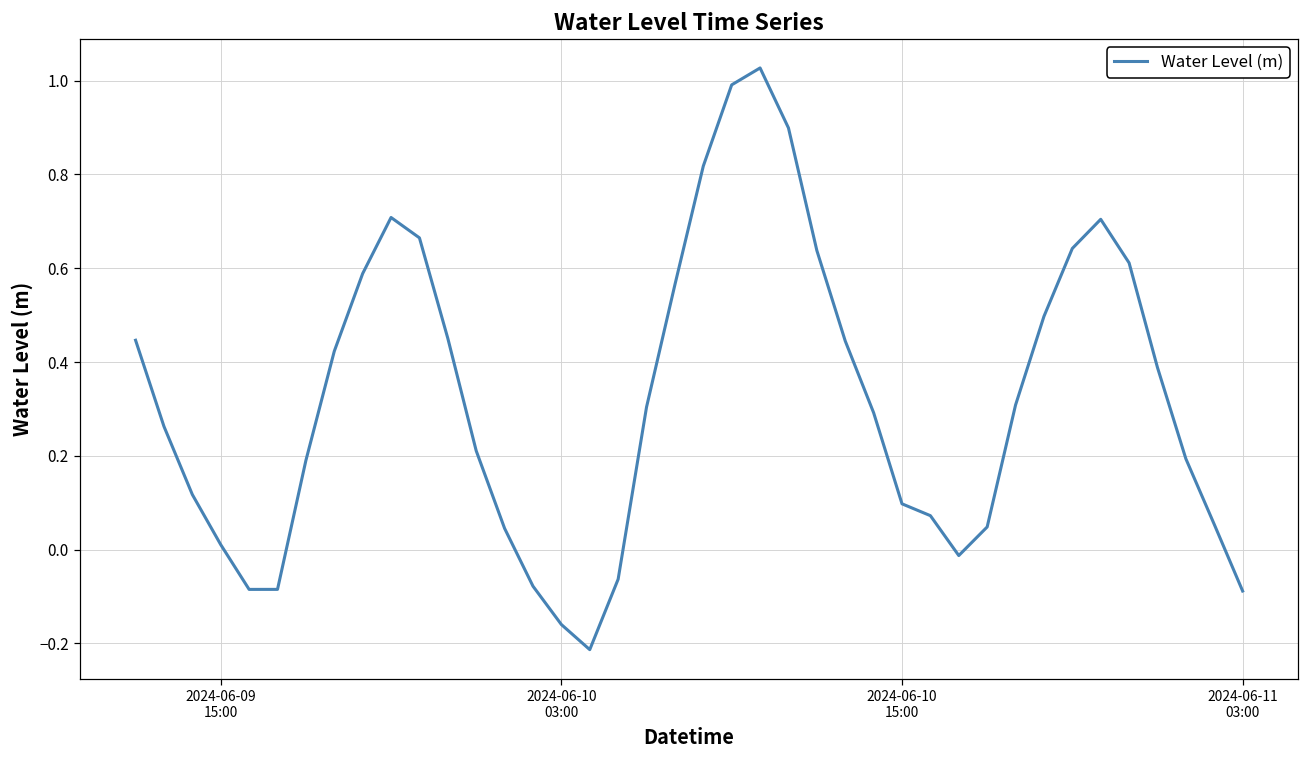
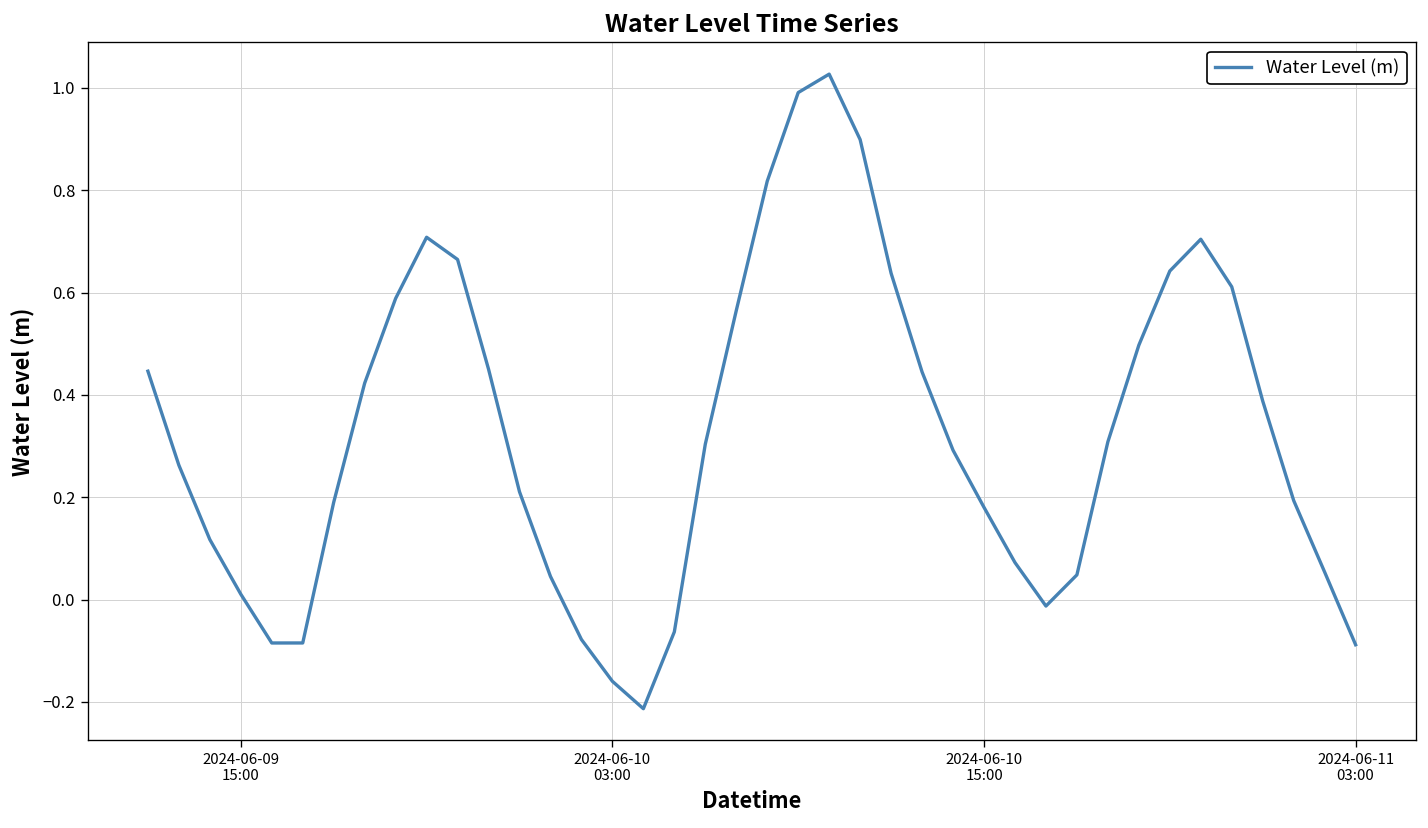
  {
    "2024-06-09 15:00": 0.01,
    "2024-06-10 03:00": -0.16,
-   "2024-06-10 15:00": 0.10,
+   "2024-06-10 15:00": 0.18,
    "2024-06-11 03:00": -0.09
  }
